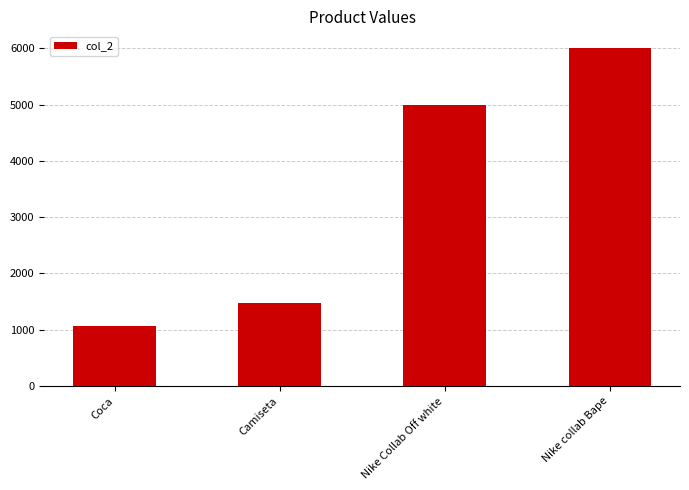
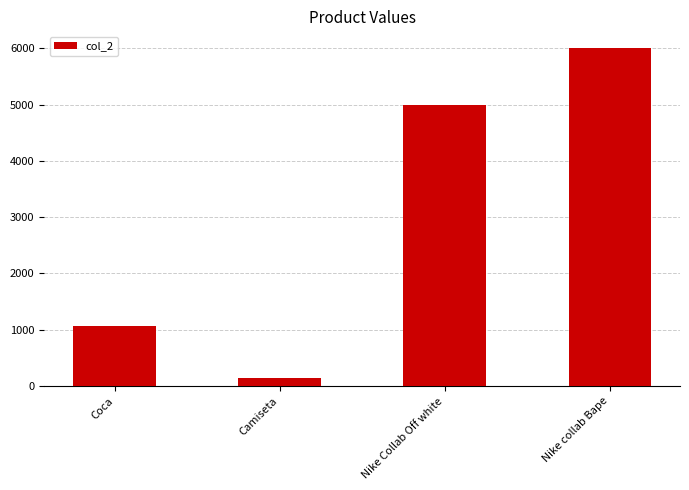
  {
    "Coca": 1100,
-   "Camiseta": 1500,
+   "Camiseta": 200,
    "Nike Collab Off white": 5000,
    "Nike collab Bape": 6000
  }
